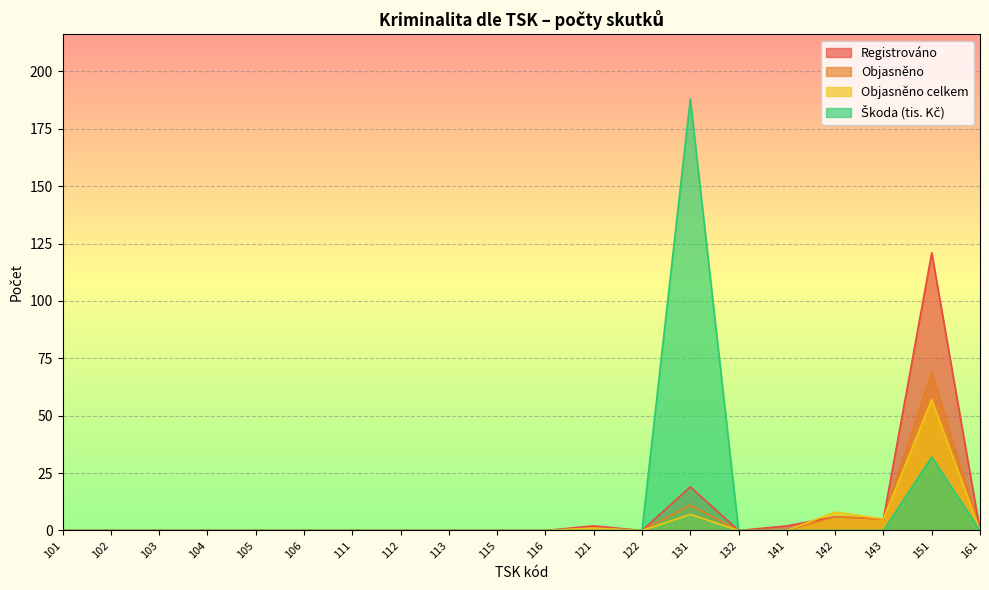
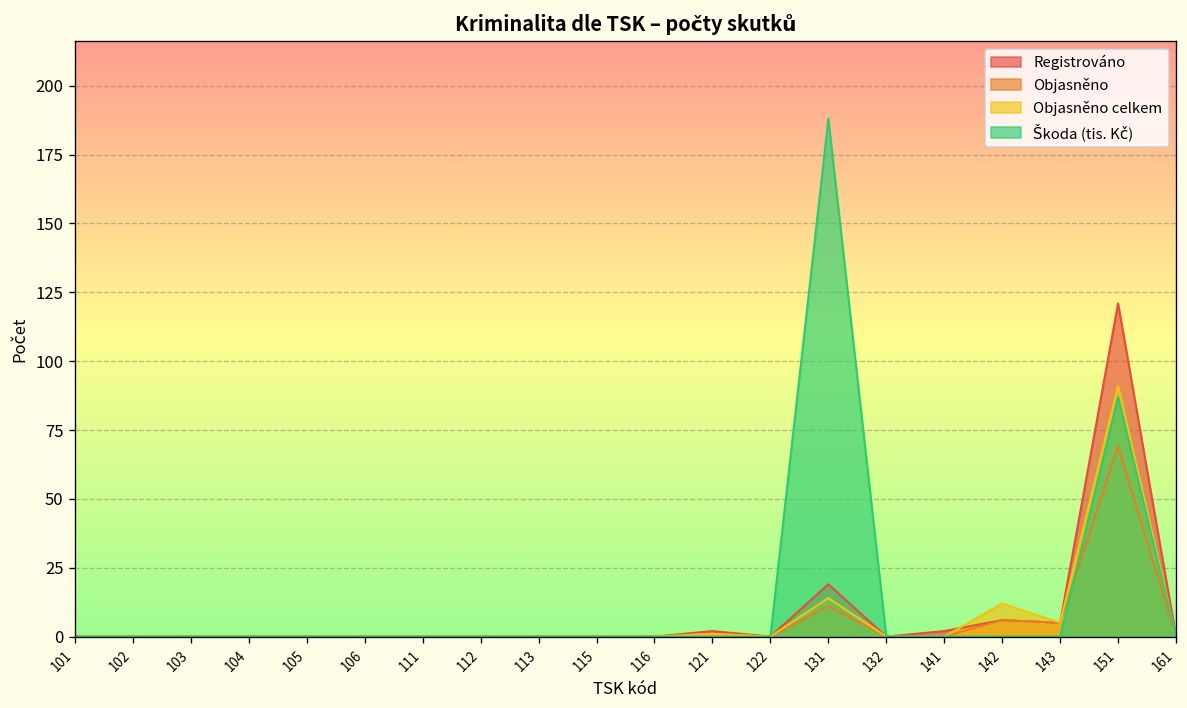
  {
    "Objasněno celkem": {
-     "131": 7,
-     "142": 8,
-     "151": 57
+     "131": 14,
+     "142": 12,
+     "151": 91
    },
    "Škoda (tis. Kč)": {
      "131": 188,
      "142": 0,
      "143": 0,
-     "151": 32
+     "151": 87
    }
  }
